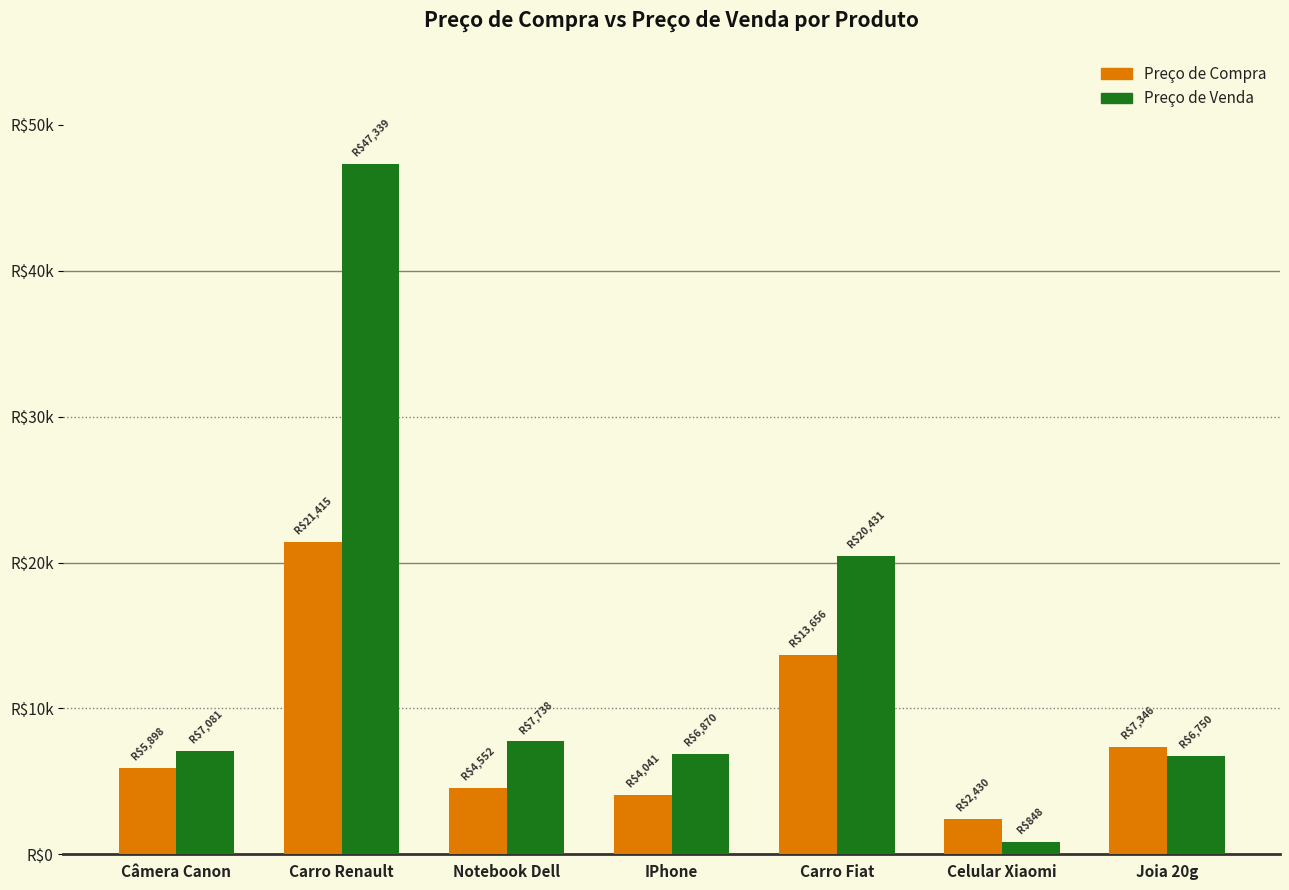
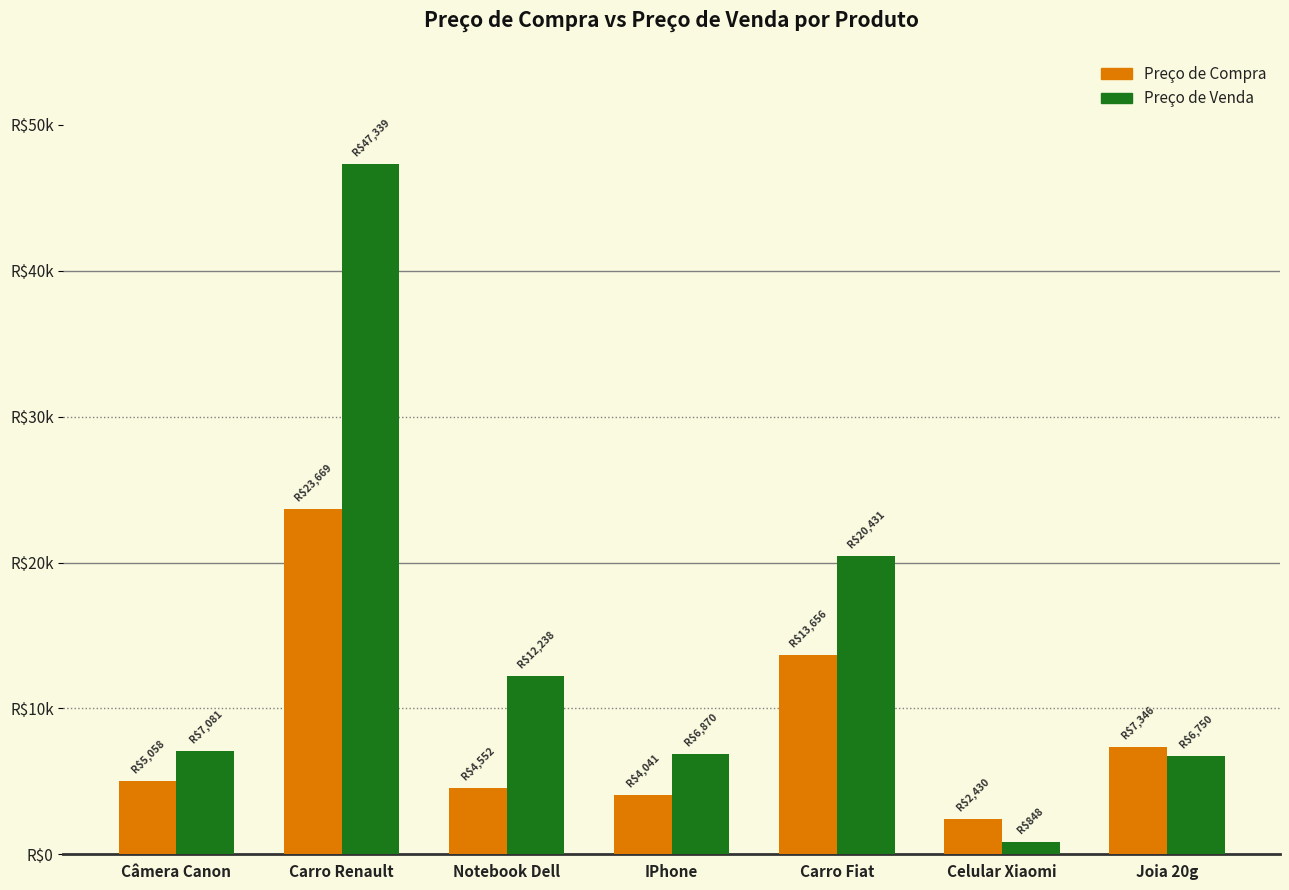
  {
    "Preço de Compra": {
-     "Câmera Canon": "$5,898",
-     "Carro Renault": "$21,415",
+     "Câmera Canon": "$5,058",
+     "Carro Renault": "$23,669",
      "Notebook Dell": "$4,552",
      "IPhone": "$4,041",
      "Carro Fiat": "$13,656",
      "Celular Xiaomi": "$2,430",
      "Joia 20g": "$7,346"
    },
    "Preço de Venda": {
      "Câmera Canon": "$7,081",
      "Carro Renault": "$47,339",
-     "Notebook Dell": "$7,738",
+     "Notebook Dell": "$12,238",
      "IPhone": "$6,870",
      "Carro Fiat": "$20,431",
      "Celular Xiaomi": "$848",
      "Joia 20g": "$6,750"
    }
  }
